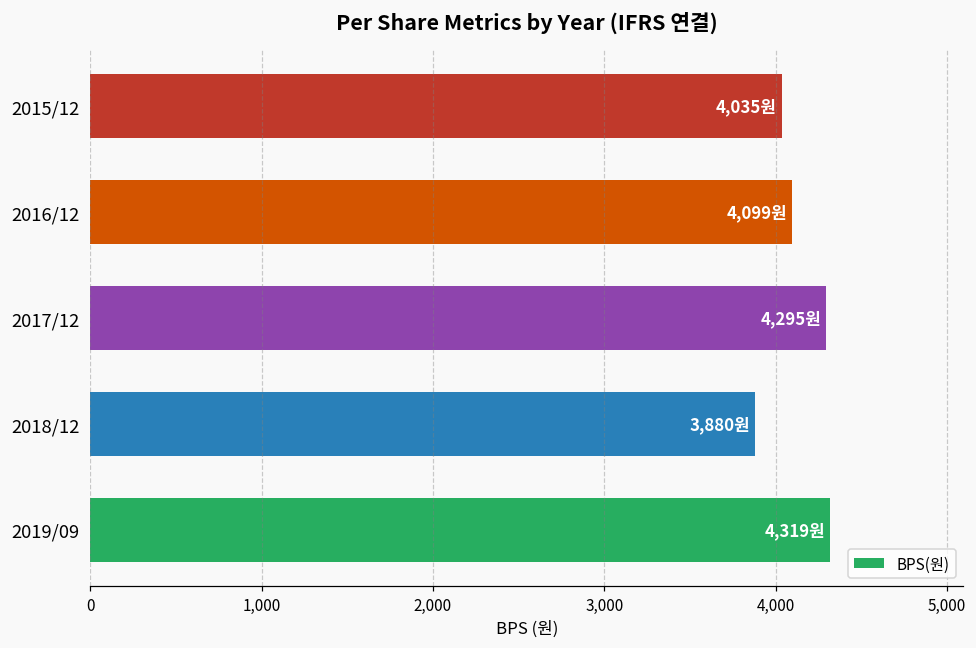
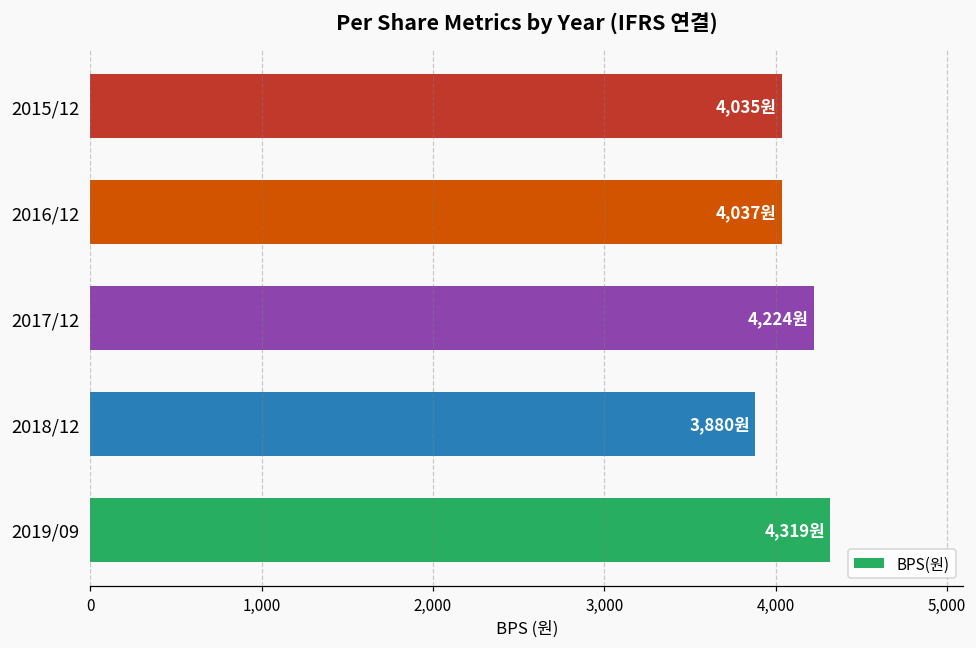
  {
    "2015/12": "4,035원",
-   "2016/12": "4,099원",
-   "2017/12": "4,295원",
+   "2016/12": "4,037원",
+   "2017/12": "4,224원",
    "2018/12": "3,880원",
    "2019/09": "4,319원"
  }
